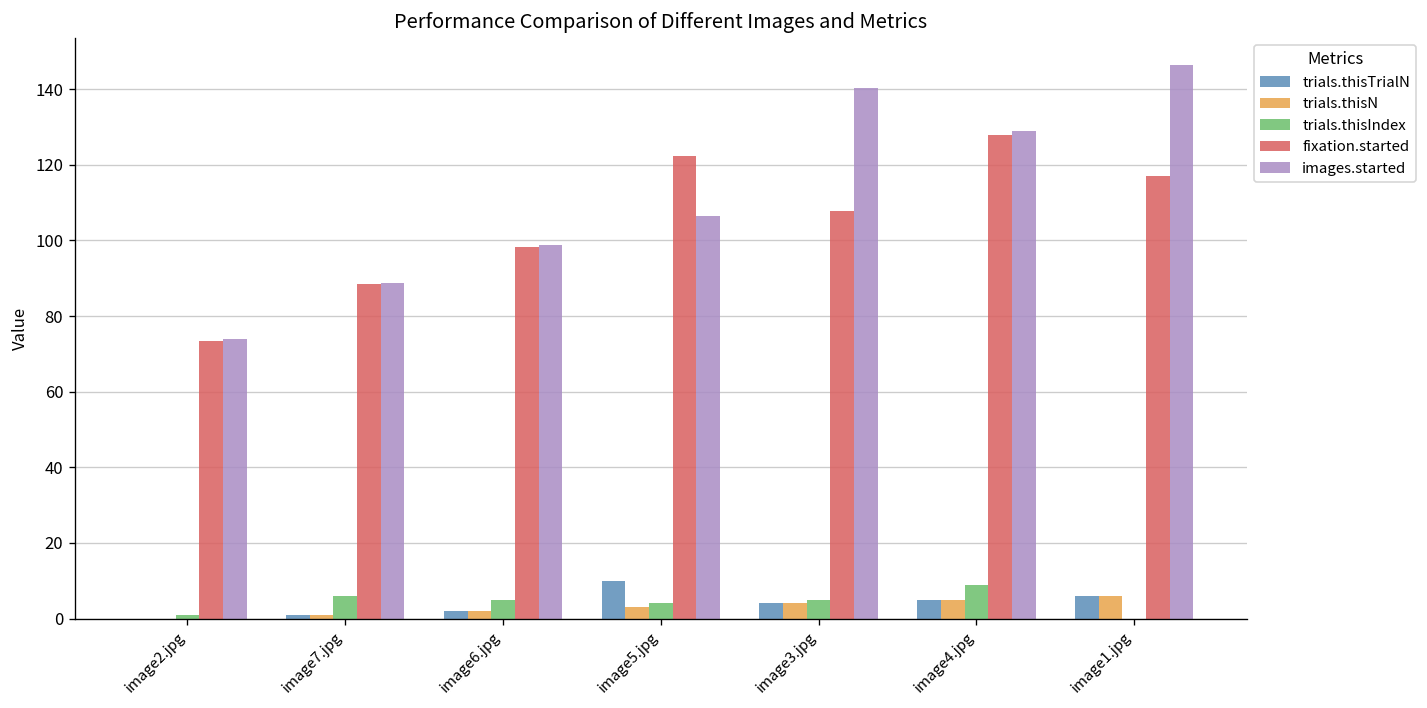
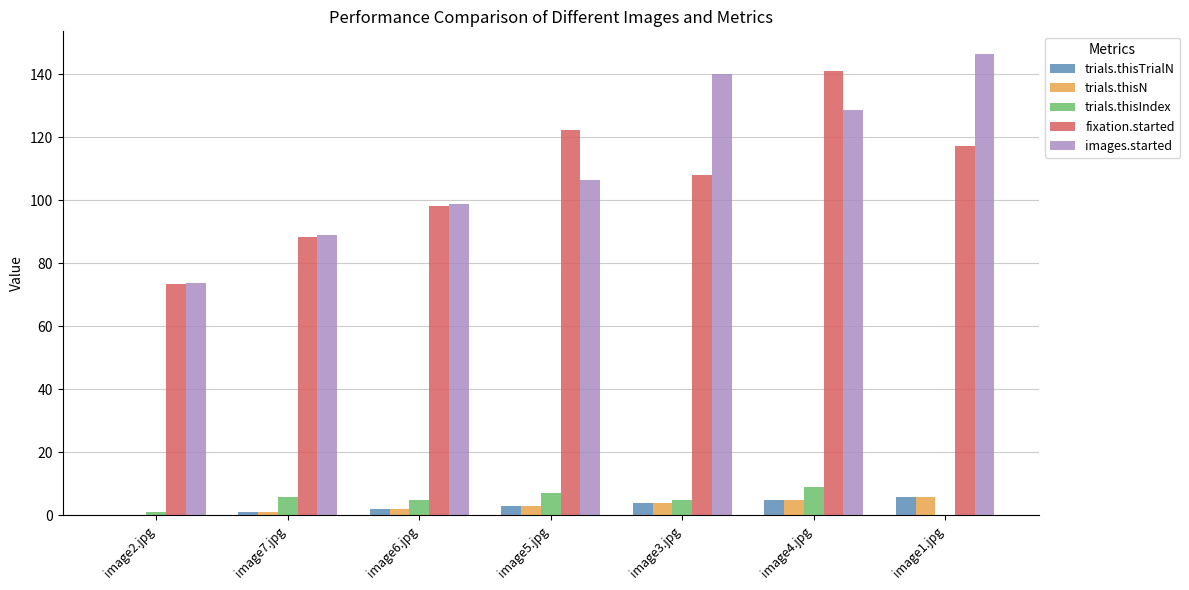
  {
    "trials.thisTrialN": {
      "image2.jpg": 0,
      "image7.jpg": 1,
      "image6.jpg": 2,
-     "image5.jpg": 10,
+     "image5.jpg": 3,
      "image3.jpg": 4,
      "image4.jpg": 5,
      "image1.jpg": 6
    },
    "trials.thisN": {
      "image2.jpg": 0,
      "image7.jpg": 1,
      "image6.jpg": 2,
      "image5.jpg": 3,
      "image3.jpg": 4,
      "image4.jpg": 5,
      "image1.jpg": 6
    },
    "trials.thisIndex": {
      "image2.jpg": 1,
      "image7.jpg": 6,
      "image6.jpg": 5,
-     "image5.jpg": 4,
+     "image5.jpg": 7,
      "image3.jpg": 5,
      "image4.jpg": 9,
      "image1.jpg": 0
    },
    "fixation.started": {
      "image2.jpg": 73,
      "image7.jpg": 88,
      "image6.jpg": 98,
      "image5.jpg": 122,
      "image3.jpg": 108,
-     "image4.jpg": 128,
+     "image4.jpg": 141,
      "image1.jpg": 117
    },
    "images.started": {
      "image2.jpg": 74,
      "image7.jpg": 89,
      "image6.jpg": 99,
      "image5.jpg": 106,
      "image3.jpg": 140,
      "image4.jpg": 129,
      "image1.jpg": 146
    }
  }
